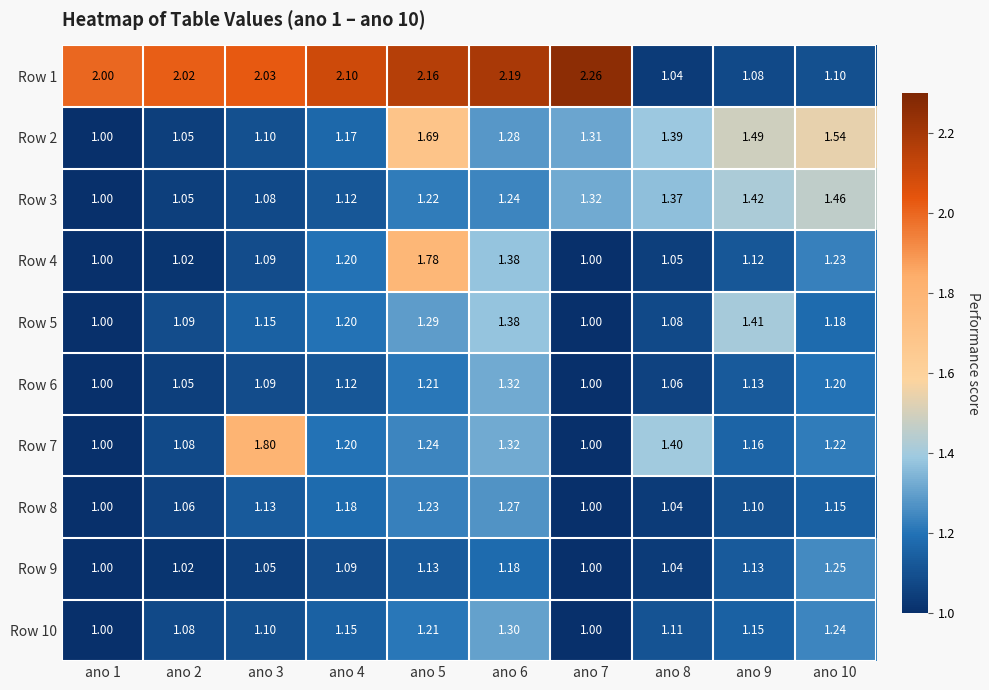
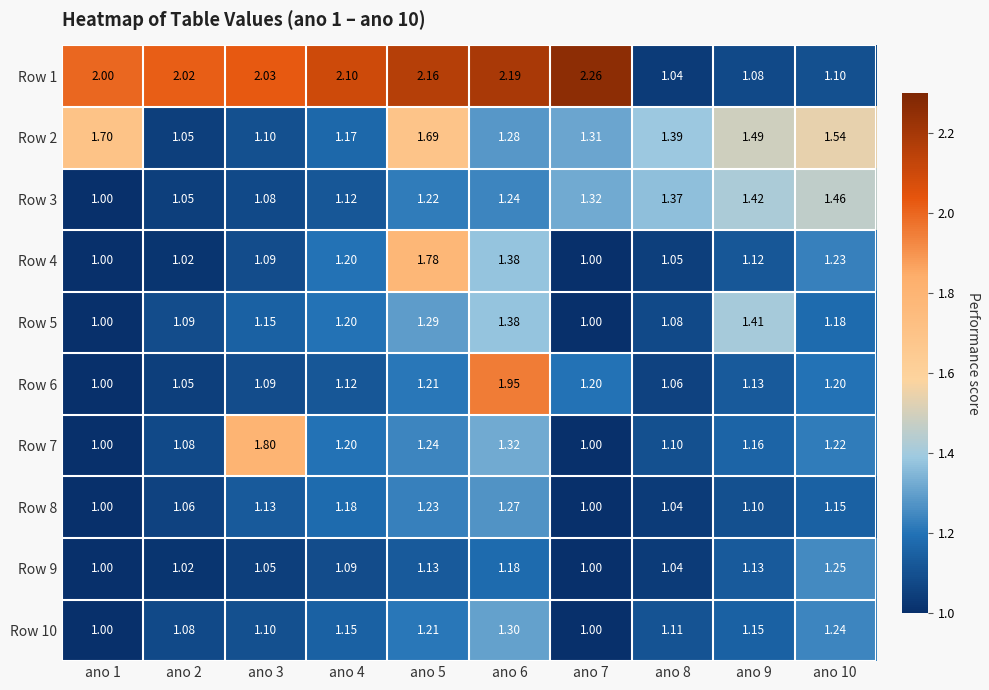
  {
    "Row 1": {
      "ano 1": 2.00,
      "ano 2": 2.02,
      "ano 3": 2.03,
      "ano 4": 2.10,
      "ano 5": 2.16,
      "ano 6": 2.19,
      "ano 7": 2.26,
      "ano 8": 1.04,
      "ano 9": 1.08,
      "ano 10": 1.10
    },
    "Row 2": {
-     "ano 1": 1.00,
+     "ano 1": 1.70,
      "ano 2": 1.05,
      "ano 3": 1.10,
      "ano 4": 1.17,
      "ano 5": 1.69,
      "ano 6": 1.28,
      "ano 7": 1.31,
      "ano 8": 1.39,
      "ano 9": 1.49,
      "ano 10": 1.54
    },
    "Row 3": {
      "ano 1": 1.00,
      "ano 2": 1.05,
      "ano 3": 1.08,
      "ano 4": 1.12,
      "ano 5": 1.22,
      "ano 6": 1.24,
      "ano 7": 1.32,
      "ano 8": 1.37,
      "ano 9": 1.42,
      "ano 10": 1.46
    },
    "Row 4": {
      "ano 1": 1.00,
      "ano 2": 1.02,
      "ano 3": 1.09,
      "ano 4": 1.20,
      "ano 5": 1.78,
      "ano 6": 1.38,
      "ano 7": 1.00,
      "ano 8": 1.05,
      "ano 9": 1.12,
      "ano 10": 1.23
    },
    "Row 5": {
      "ano 1": 1.00,
      "ano 2": 1.09,
      "ano 3": 1.15,
      "ano 4": 1.20,
      "ano 5": 1.29,
      "ano 6": 1.38,
      "ano 7": 1.00,
      "ano 8": 1.08,
      "ano 9": 1.41,
      "ano 10": 1.18
    },
    "Row 6": {
      "ano 1": 1.00,
      "ano 2": 1.05,
      "ano 3": 1.09,
      "ano 4": 1.12,
      "ano 5": 1.21,
-     "ano 6": 1.32,
-     "ano 7": 1.00,
+     "ano 6": 1.95,
+     "ano 7": 1.20,
      "ano 8": 1.06,
      "ano 9": 1.13,
      "ano 10": 1.20
    },
    "Row 7": {
      "ano 1": 1.00,
      "ano 2": 1.08,
      "ano 3": 1.80,
      "ano 4": 1.20,
      "ano 5": 1.24,
      "ano 6": 1.32,
      "ano 7": 1.00,
-     "ano 8": 1.40,
+     "ano 8": 1.10,
      "ano 9": 1.16,
      "ano 10": 1.22
    },
    "Row 8": {
      "ano 1": 1.00,
      "ano 2": 1.06,
      "ano 3": 1.13,
      "ano 4": 1.18,
      "ano 5": 1.23,
      "ano 6": 1.27,
      "ano 7": 1.00,
      "ano 8": 1.04,
      "ano 9": 1.10,
      "ano 10": 1.15
    },
    "Row 9": {
      "ano 1": 1.00,
      "ano 2": 1.02,
      "ano 3": 1.05,
      "ano 4": 1.09,
      "ano 5": 1.13,
      "ano 6": 1.18,
      "ano 7": 1.00,
      "ano 8": 1.04,
      "ano 9": 1.13,
      "ano 10": 1.25
    },
    "Row 10": {
      "ano 1": 1.00,
      "ano 2": 1.08,
      "ano 3": 1.10,
      "ano 4": 1.15,
      "ano 5": 1.21,
      "ano 6": 1.30,
      "ano 7": 1.00,
      "ano 8": 1.11,
      "ano 9": 1.15,
      "ano 10": 1.24
    }
  }
